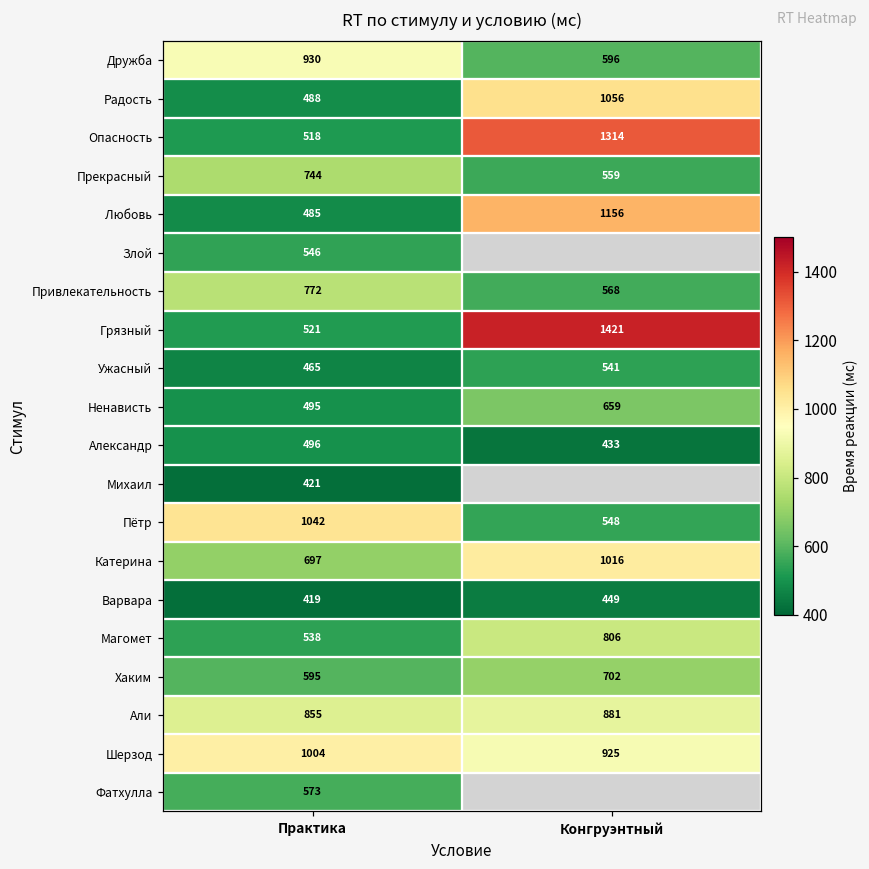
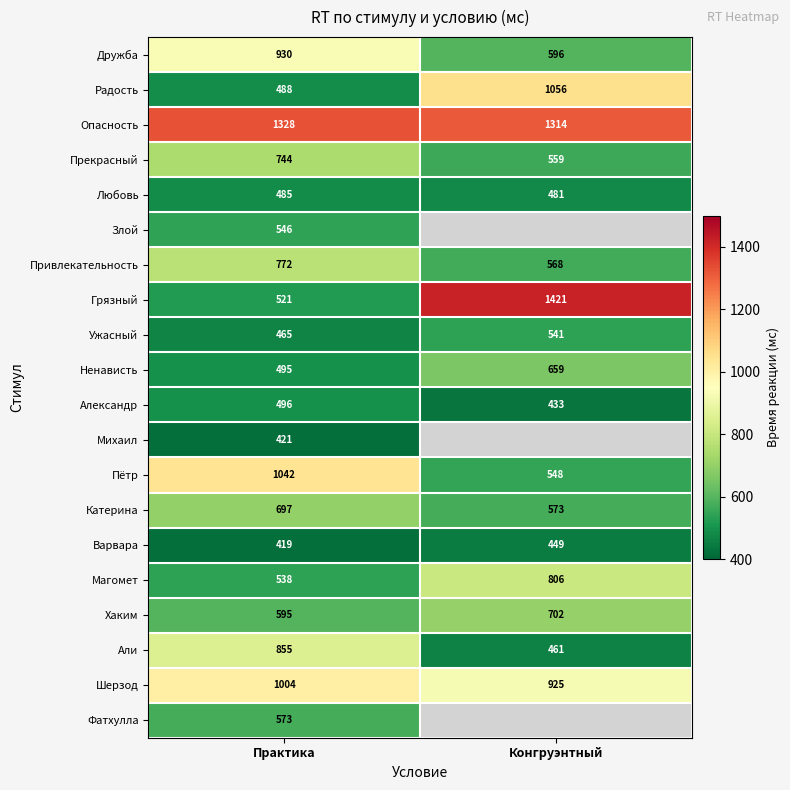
  {
    "Дружба": {
      "Практика": 930,
      "Конгруэнтный": 596
    },
    "Радость": {
      "Практика": 488,
      "Конгруэнтный": 1056
    },
    "Опасность": {
-     "Практика": 518,
+     "Практика": 1328,
      "Конгруэнтный": 1314
    },
    "Прекрасный": {
      "Практика": 744,
      "Конгруэнтный": 559
    },
    "Любовь": {
      "Практика": 485,
-     "Конгруэнтный": 1156
+     "Конгруэнтный": 481
    },
    "Злой": {
      "Практика": 546
    },
    "Привлекательность": {
      "Практика": 772,
      "Конгруэнтный": 568
    },
    "Грязный": {
      "Практика": 521,
      "Конгруэнтный": 1421
    },
    "Ужасный": {
      "Практика": 465,
      "Конгруэнтный": 541
    },
    "Ненависть": {
      "Практика": 495,
      "Конгруэнтный": 659
    },
    "Александр": {
      "Практика": 496,
      "Конгруэнтный": 433
    },
    "Михаил": {
      "Практика": 421
    },
    "Пётр": {
      "Практика": 1042,
      "Конгруэнтный": 548
    },
    "Катерина": {
      "Практика": 697,
-     "Конгруэнтный": 1016
+     "Конгруэнтный": 573
    },
    "Варвара": {
      "Практика": 419,
      "Конгруэнтный": 449
    },
    "Магомет": {
      "Практика": 538,
      "Конгруэнтный": 806
    },
    "Хаким": {
      "Практика": 595,
      "Конгруэнтный": 702
    },
    "Али": {
      "Практика": 855,
-     "Конгруэнтный": 881
+     "Конгруэнтный": 461
    },
    "Шерзод": {
      "Практика": 1004,
      "Конгруэнтный": 925
    },
    "Фатхулла": {
      "Практика": 573
    }
  }
